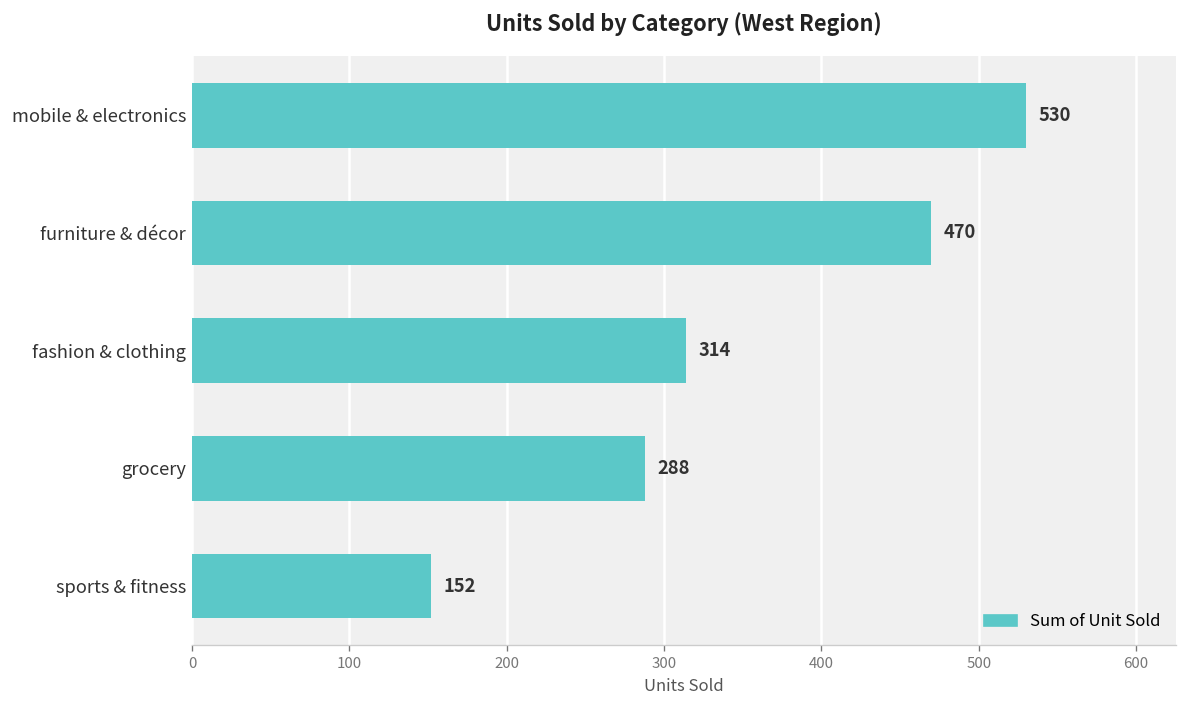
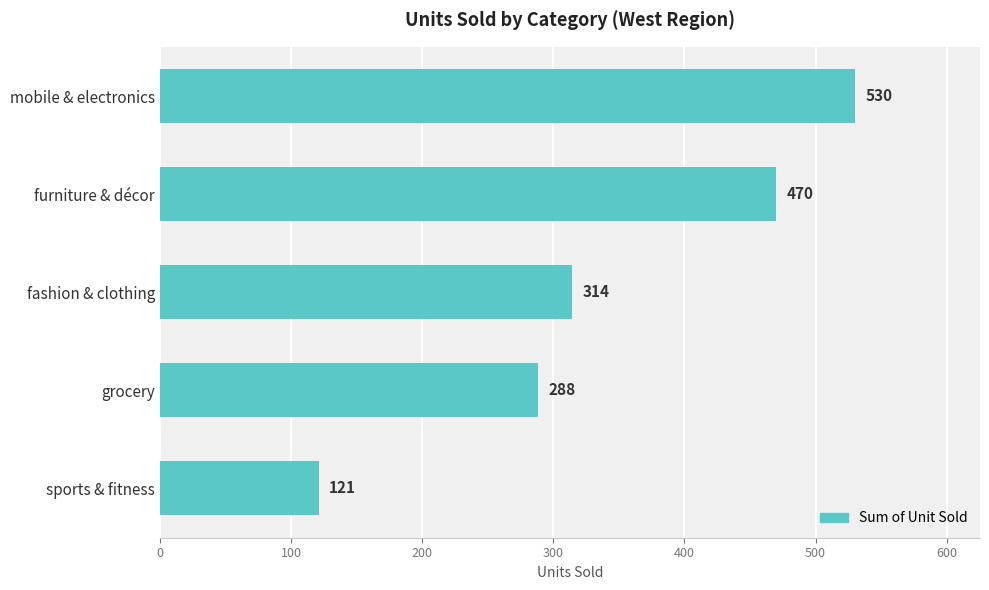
  {
    "mobile & electronics": 530,
    "furniture & décor": 470,
    "fashion & clothing": 314,
    "grocery": 288,
-   "sports & fitness": 152
+   "sports & fitness": 121
  }
